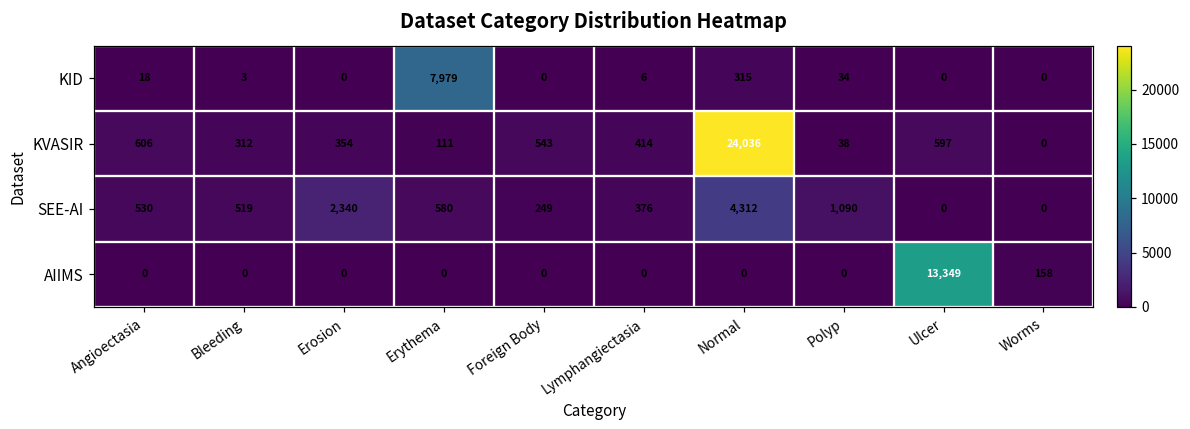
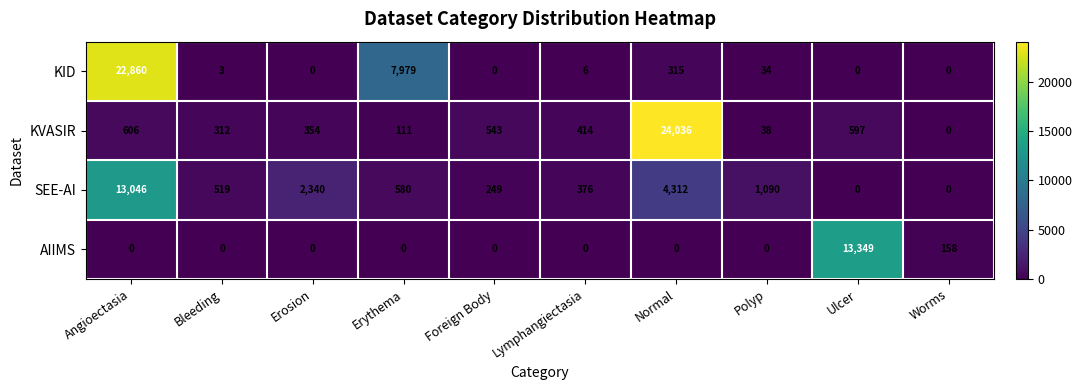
  {
    "KID": {
-     "Angioectasia": "18",
+     "Angioectasia": "22,860",
      "Bleeding": "3",
      "Erosion": "0",
      "Erythema": "7,979",
      "Foreign Body": "0",
      "Lymphangiectasia": "6",
      "Normal": "315",
      "Polyp": "34",
      "Ulcer": "0",
      "Worms": "0"
    },
    "KVASIR": {
      "Angioectasia": "606",
      "Bleeding": "312",
      "Erosion": "354",
      "Erythema": "111",
      "Foreign Body": "543",
      "Lymphangiectasia": "414",
      "Normal": "24,036",
      "Polyp": "38",
      "Ulcer": "597",
      "Worms": "0"
    },
    "SEE-AI": {
-     "Angioectasia": "530",
+     "Angioectasia": "13,046",
      "Bleeding": "519",
      "Erosion": "2,340",
      "Erythema": "580",
      "Foreign Body": "249",
      "Lymphangiectasia": "376",
      "Normal": "4,312",
      "Polyp": "1,090",
      "Ulcer": "0",
      "Worms": "0"
    },
    "AIIMS": {
      "Angioectasia": "0",
      "Bleeding": "0",
      "Erosion": "0",
      "Erythema": "0",
      "Foreign Body": "0",
      "Lymphangiectasia": "0",
      "Normal": "0",
      "Polyp": "0",
      "Ulcer": "13,349",
      "Worms": "158"
    }
  }
